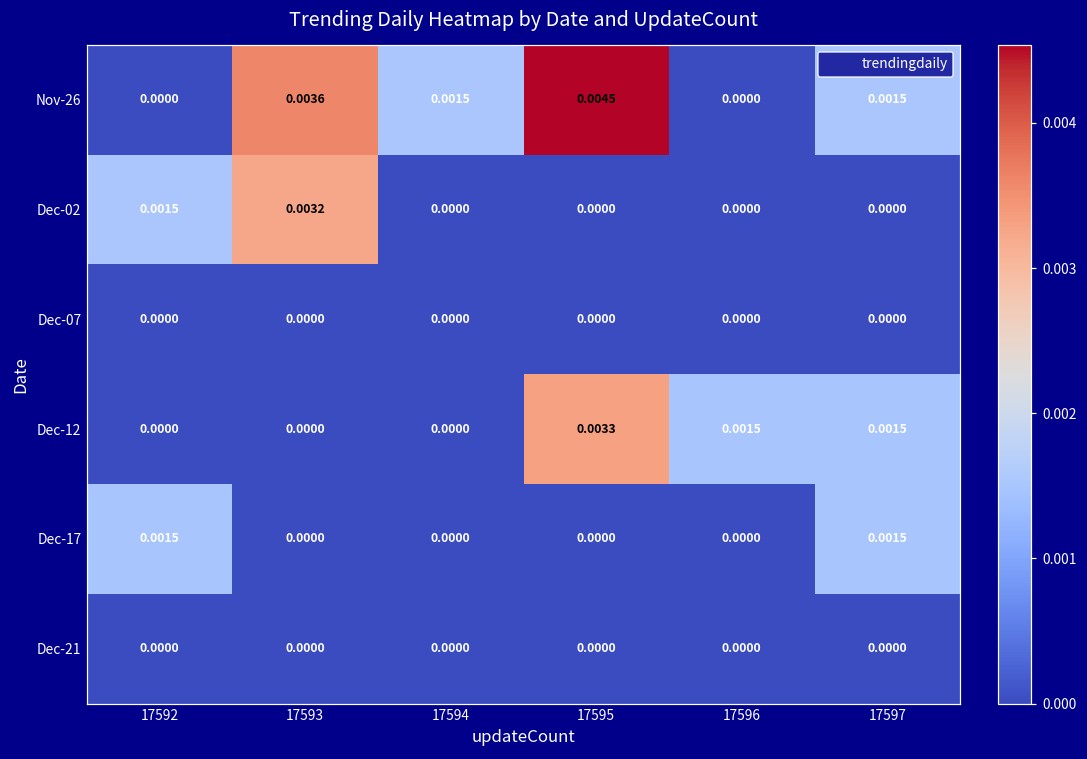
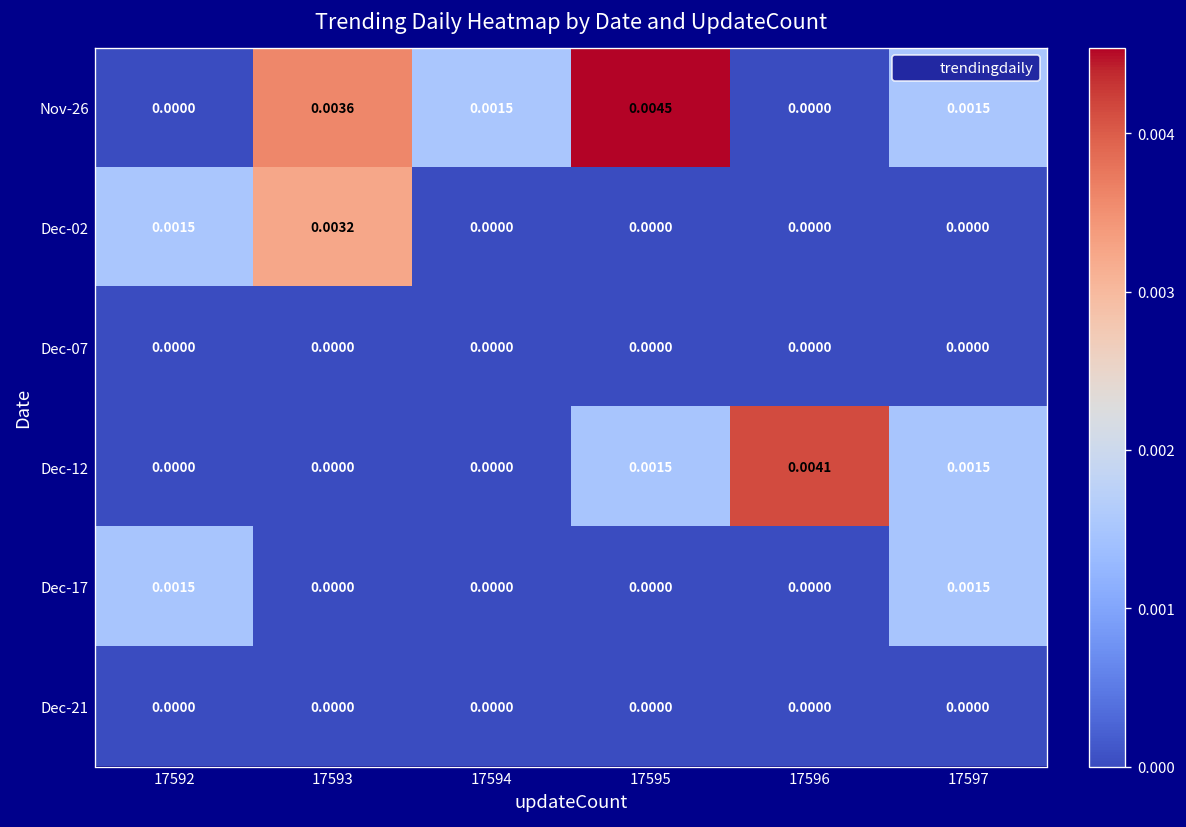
  {
    "Nov-26": {
      "17592": 0.0000,
      "17593": 0.0036,
      "17594": 0.0015,
      "17595": 0.0045,
      "17596": 0.0000,
      "17597": 0.0015
    },
    "Dec-02": {
      "17592": 0.0015,
      "17593": 0.0032,
      "17594": 0.0000,
      "17595": 0.0000,
      "17596": 0.0000,
      "17597": 0.0000
    },
    "Dec-07": {
      "17592": 0.0000,
      "17593": 0.0000,
      "17594": 0.0000,
      "17595": 0.0000,
      "17596": 0.0000,
      "17597": 0.0000
    },
    "Dec-12": {
      "17592": 0.0000,
      "17593": 0.0000,
      "17594": 0.0000,
-     "17595": 0.0033,
-     "17596": 0.0015,
+     "17595": 0.0015,
+     "17596": 0.0041,
      "17597": 0.0015
    },
    "Dec-17": {
      "17592": 0.0015,
      "17593": 0.0000,
      "17594": 0.0000,
      "17595": 0.0000,
      "17596": 0.0000,
      "17597": 0.0015
    },
    "Dec-21": {
      "17592": 0.0000,
      "17593": 0.0000,
      "17594": 0.0000,
      "17595": 0.0000,
      "17596": 0.0000,
      "17597": 0.0000
    }
  }
